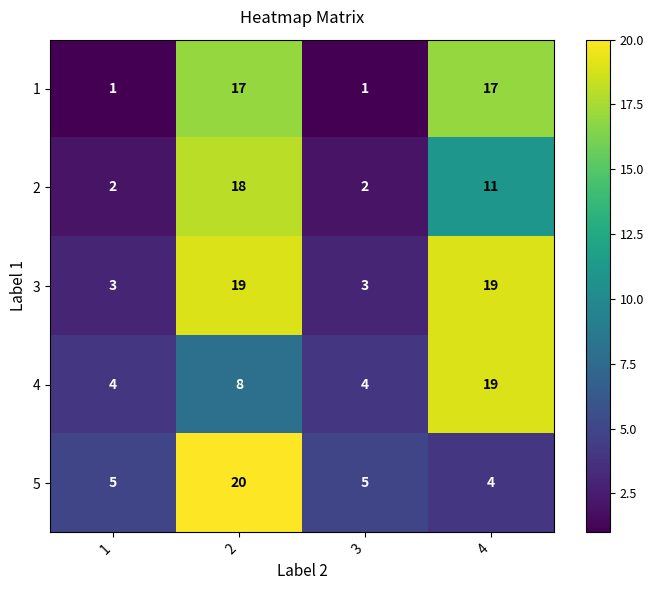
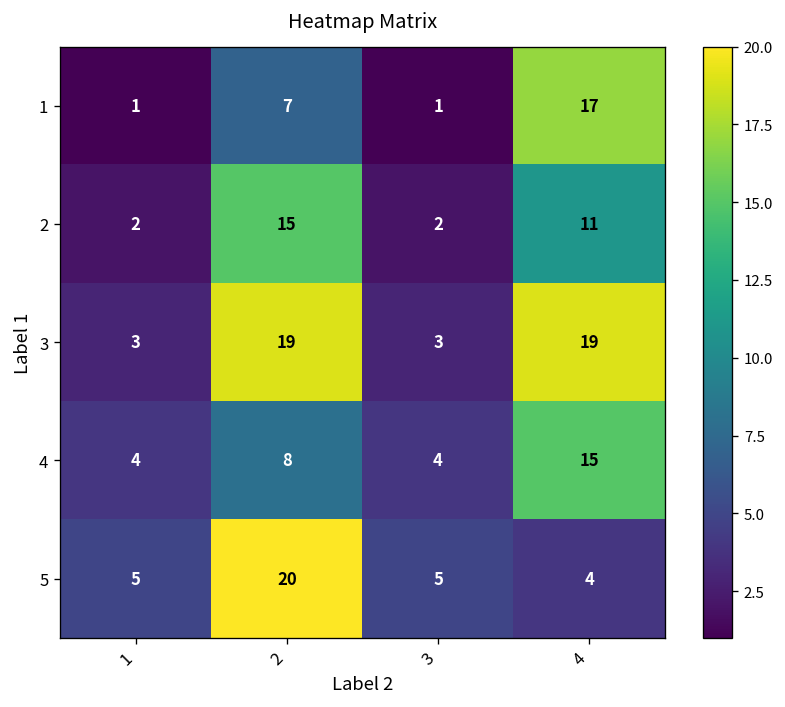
  {
    "1": {
      "1": 1,
-     "2": 17,
+     "2": 7,
      "3": 1,
      "4": 17
    },
    "2": {
      "1": 2,
-     "2": 18,
+     "2": 15,
      "3": 2,
      "4": 11
    },
    "3": {
      "1": 3,
      "2": 19,
      "3": 3,
      "4": 19
    },
    "4": {
      "1": 4,
      "2": 8,
      "3": 4,
-     "4": 19
+     "4": 15
    },
    "5": {
      "1": 5,
      "2": 20,
      "3": 5,
      "4": 4
    }
  }
